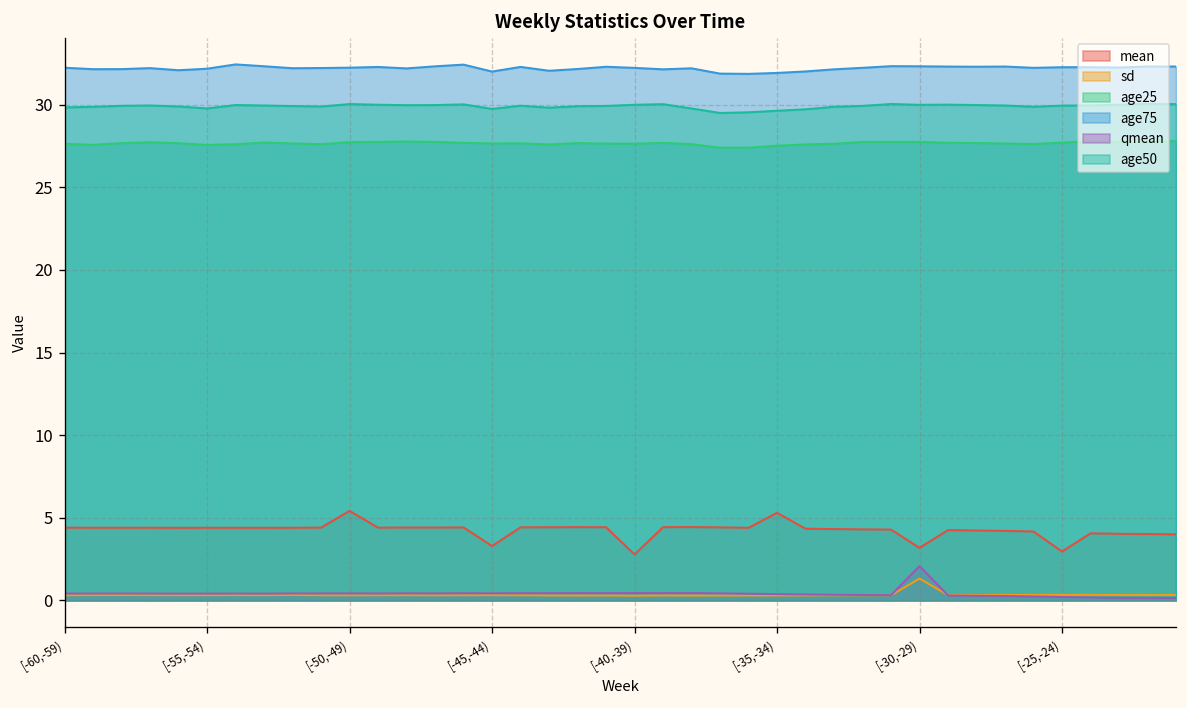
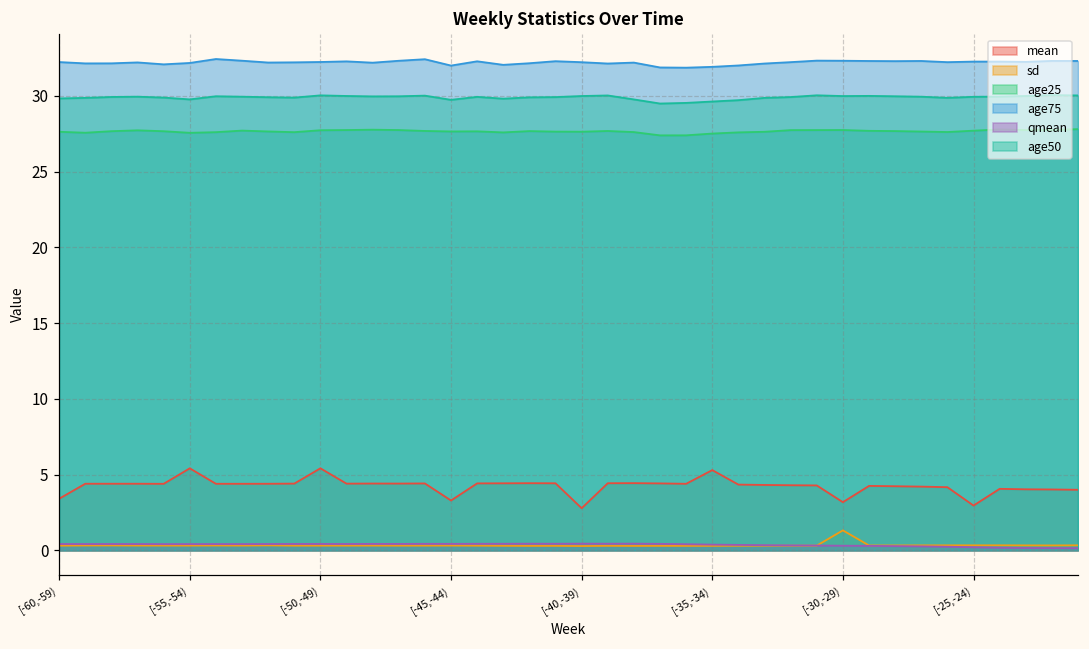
  {
    "mean": {
-     "[-60,-59)": 4.4,
-     "[-55,-54)": 4.4,
+     "[-60,-59)": 3.4,
+     "[-55,-54)": 5.4,
      "[-50,-49)": 5.4,
      "[-45,-44)": 3.3,
      "[-40,-39)": 2.8,
      "[-35,-34)": 5.3,
      "[-30,-29)": 3.2,
      "[-25,-24)": 3.0
    },
    "sd": {
      "[-30,-29)": 1.3
    },
    "qmean": {
-     "[-30,-29)": 2.1
+     "[-30,-29)": 0.3
    }
  }
